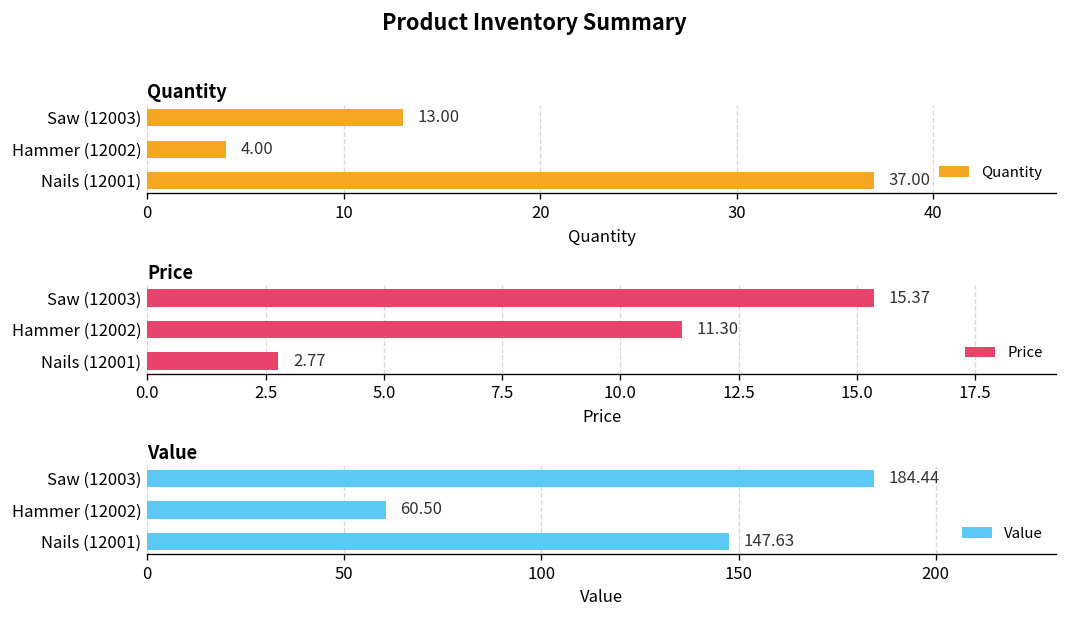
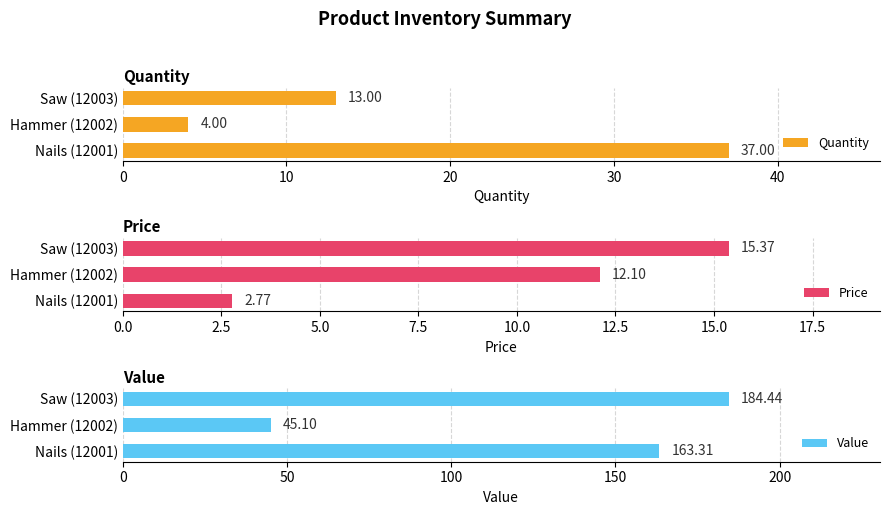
  {
    "Quantity": {
      "Saw (12003)": 13.00,
      "Hammer (12002)": 4.00,
      "Nails (12001)": 37.00
    },
    "Price": {
      "Saw (12003)": 15.37,
-     "Hammer (12002)": 11.30,
+     "Hammer (12002)": 12.10,
      "Nails (12001)": 2.77
    },
    "Value": {
      "Saw (12003)": 184.44,
-     "Hammer (12002)": 60.50,
-     "Nails (12001)": 147.63
+     "Hammer (12002)": 45.10,
+     "Nails (12001)": 163.31
    }
  }
